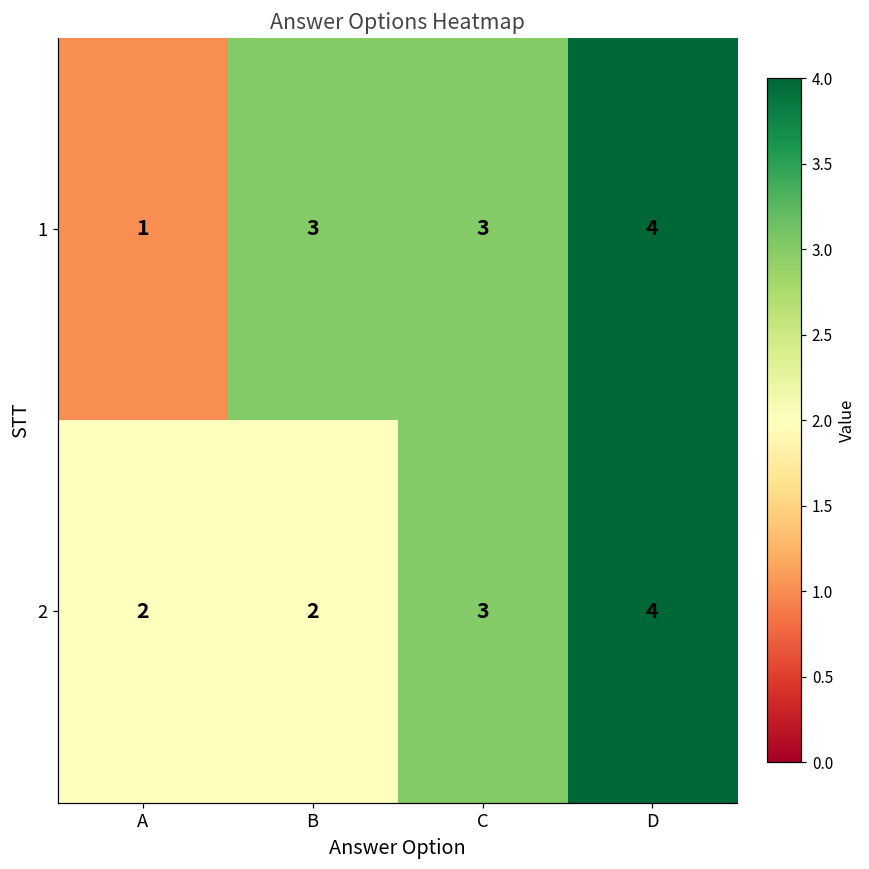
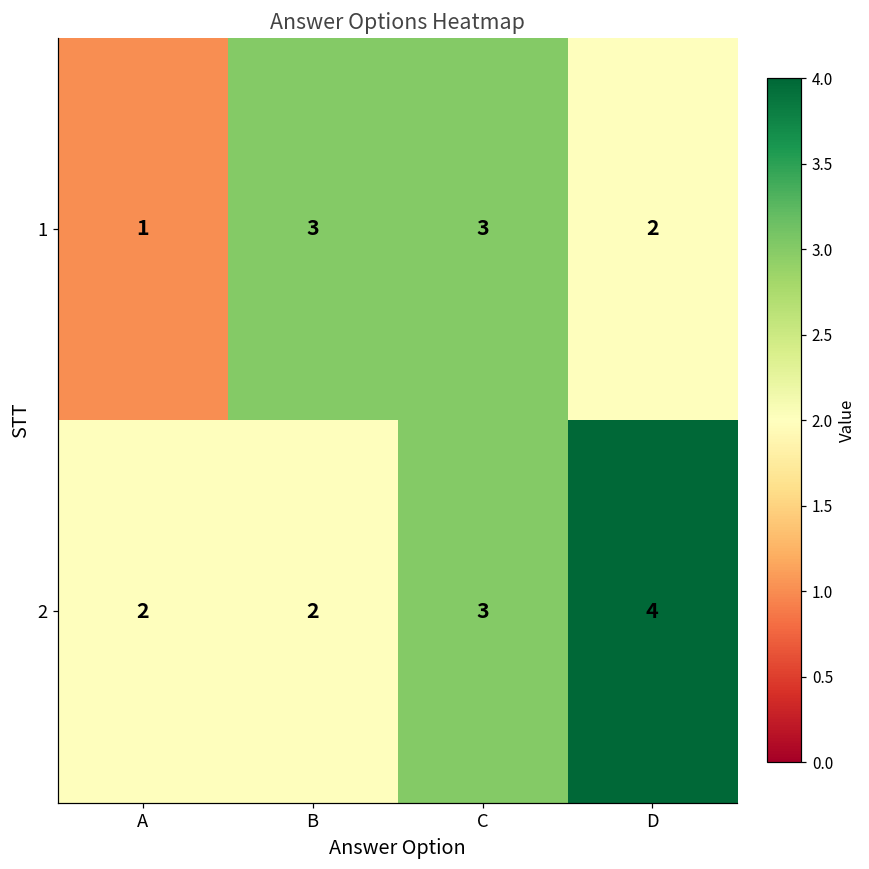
  {
    "1": {
      "A": 1,
      "B": 3,
      "C": 3,
-     "D": 4
+     "D": 2
    },
    "2": {
      "A": 2,
      "B": 2,
      "C": 3,
      "D": 4
    }
  }
